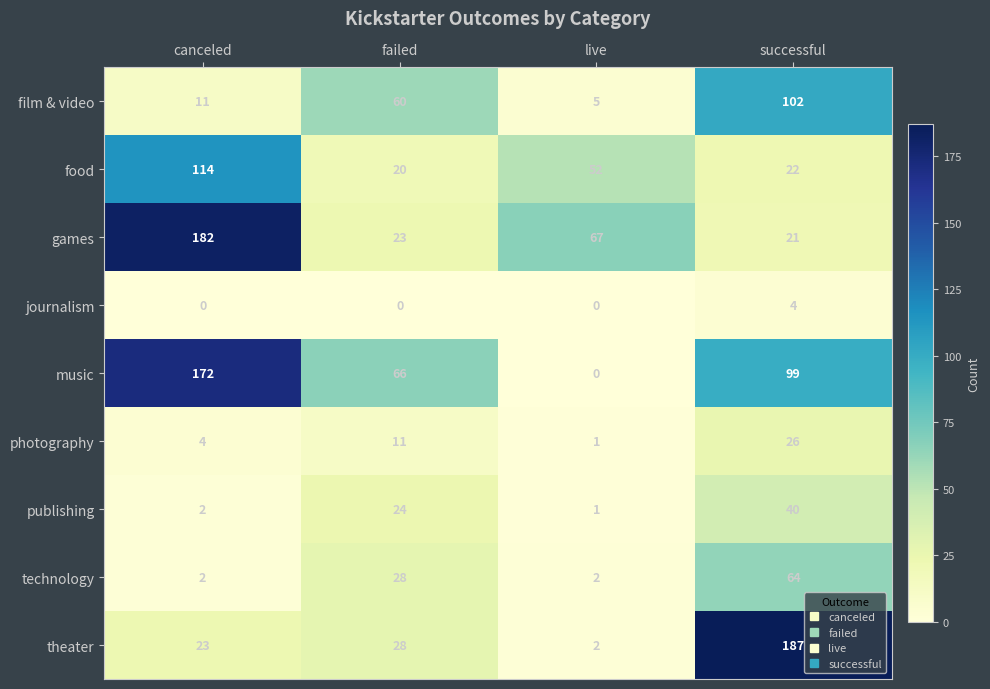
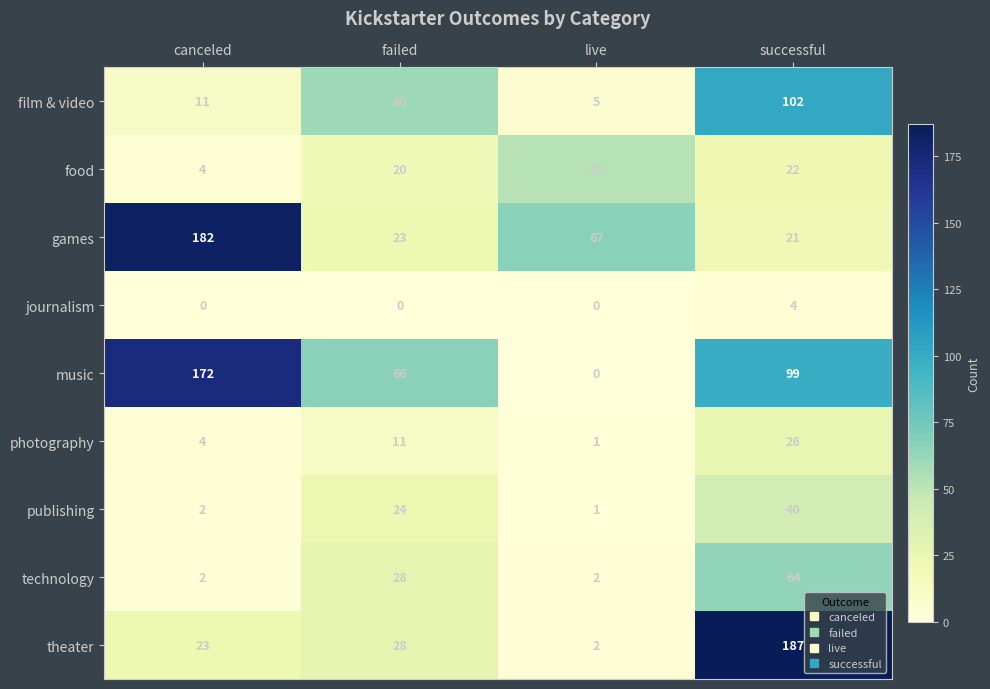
  {
    "film & video": {
      "live": 5,
      "successful": 102
    },
    "food": {
-     "canceled": 114
+     "canceled": 4
    },
    "games": {
      "canceled": 182,
      "live": 67
    },
    "journalism": {
      "canceled": 0,
      "failed": 0,
      "live": 0,
      "successful": 4
    },
    "music": {
      "canceled": 172,
      "failed": 66,
      "live": 0,
      "successful": 99
    },
    "photography": {
      "canceled": 4,
      "live": 1
    },
    "publishing": {
      "canceled": 2,
      "live": 1
    },
    "technology": {
      "canceled": 2,
      "live": 2,
      "successful": 64
    },
    "theater": {
      "live": 2
    }
  }
